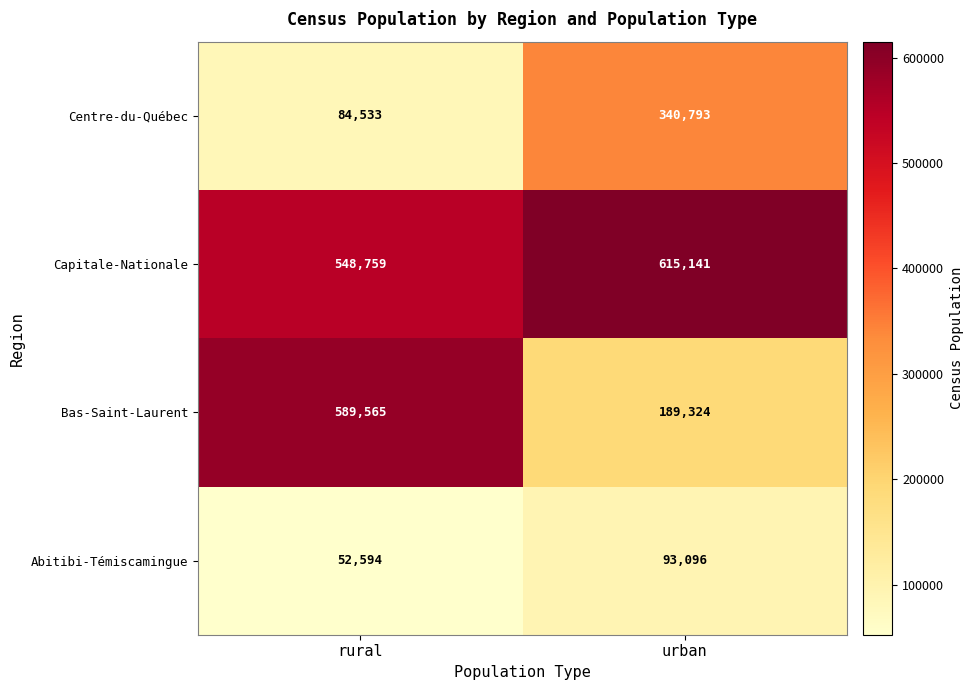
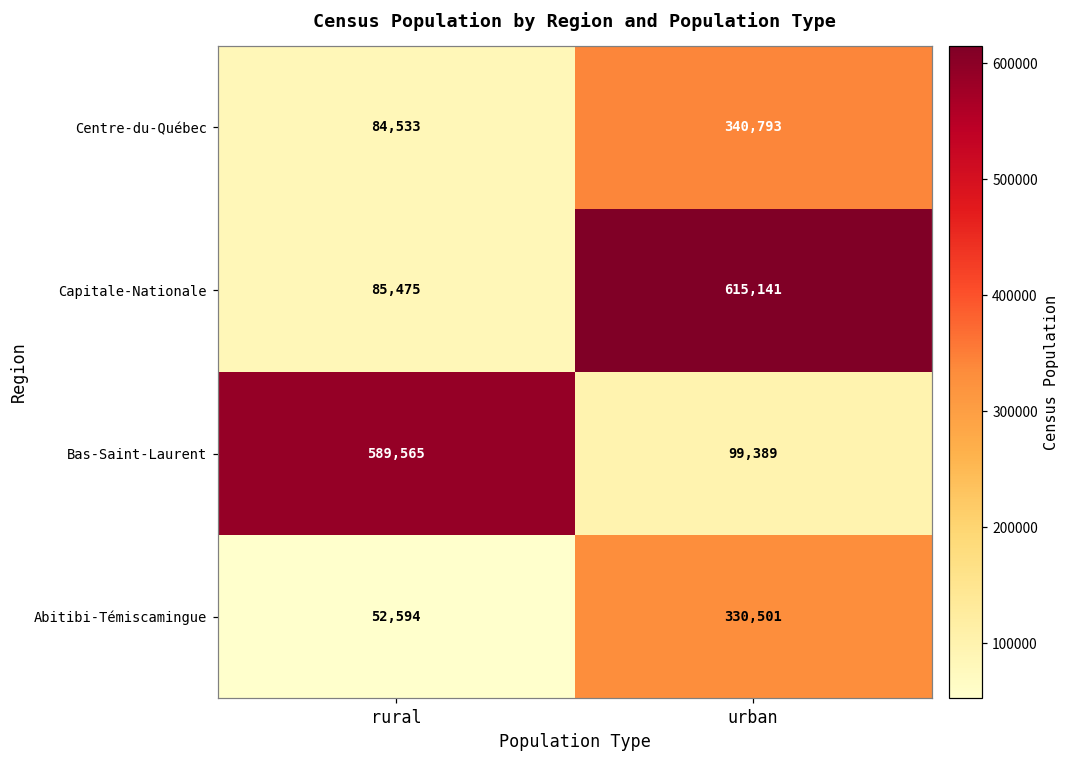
  {
    "Centre-du-Québec": {
      "rural": "84,533",
      "urban": "340,793"
    },
    "Capitale-Nationale": {
-     "rural": "548,759",
+     "rural": "85,475",
      "urban": "615,141"
    },
    "Bas-Saint-Laurent": {
      "rural": "589,565",
-     "urban": "189,324"
+     "urban": "99,389"
    },
    "Abitibi-Témiscamingue": {
      "rural": "52,594",
-     "urban": "93,096"
+     "urban": "330,501"
    }
  }
